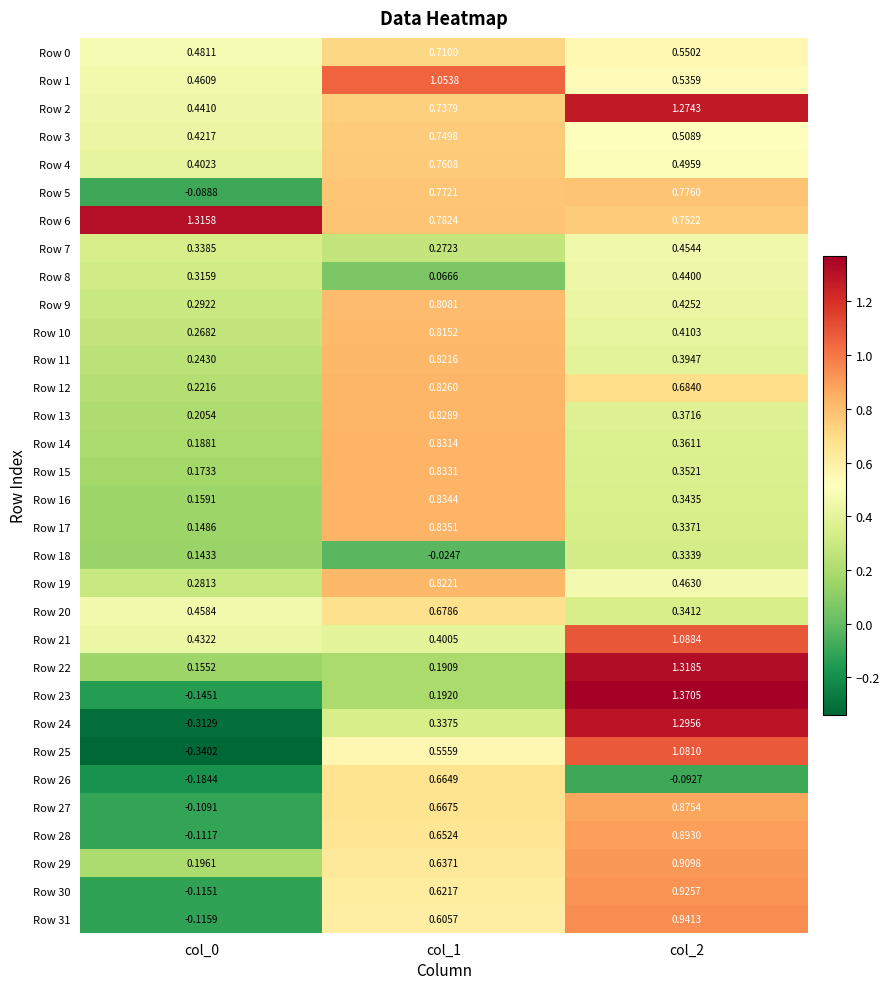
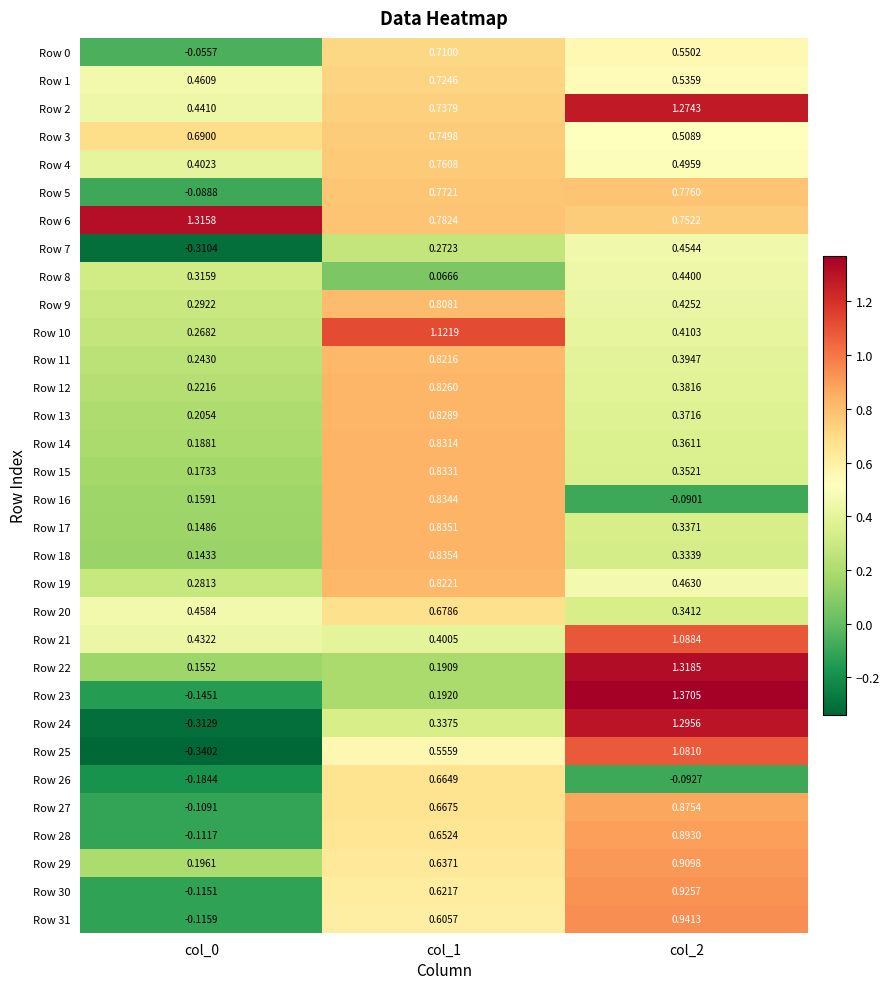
  {
    "Row 0": {
-     "col_0": 0.4811,
+     "col_0": -0.0557,
      "col_1": 0.7100,
      "col_2": 0.5502
    },
    "Row 1": {
      "col_0": 0.4609,
-     "col_1": 1.0538,
+     "col_1": 0.7246,
      "col_2": 0.5359
    },
    "Row 2": {
      "col_0": 0.4410,
      "col_1": 0.7379,
      "col_2": 1.2743
    },
    "Row 3": {
-     "col_0": 0.4217,
+     "col_0": 0.6900,
      "col_1": 0.7498,
      "col_2": 0.5089
    },
    "Row 4": {
      "col_0": 0.4023,
      "col_1": 0.7608,
      "col_2": 0.4959
    },
    "Row 5": {
      "col_0": -0.0888,
      "col_1": 0.7721,
      "col_2": 0.7760
    },
    "Row 6": {
      "col_0": 1.3158,
      "col_1": 0.7824,
      "col_2": 0.7522
    },
    "Row 7": {
-     "col_0": 0.3385,
+     "col_0": -0.3104,
      "col_1": 0.2723,
      "col_2": 0.4544
    },
    "Row 8": {
      "col_0": 0.3159,
      "col_1": 0.0666,
      "col_2": 0.4400
    },
    "Row 9": {
      "col_0": 0.2922,
      "col_1": 0.8081,
      "col_2": 0.4252
    },
    "Row 10": {
      "col_0": 0.2682,
-     "col_1": 0.8152,
+     "col_1": 1.1219,
      "col_2": 0.4103
    },
    "Row 11": {
      "col_0": 0.2430,
      "col_1": 0.8216,
      "col_2": 0.3947
    },
    "Row 12": {
      "col_0": 0.2216,
      "col_1": 0.8260,
-     "col_2": 0.6840
+     "col_2": 0.3816
    },
    "Row 13": {
      "col_0": 0.2054,
      "col_1": 0.8289,
      "col_2": 0.3716
    },
    "Row 14": {
      "col_0": 0.1881,
      "col_1": 0.8314,
      "col_2": 0.3611
    },
    "Row 15": {
      "col_0": 0.1733,
      "col_1": 0.8331,
      "col_2": 0.3521
    },
    "Row 16": {
      "col_0": 0.1591,
      "col_1": 0.8344,
-     "col_2": 0.3435
+     "col_2": -0.0901
    },
    "Row 17": {
      "col_0": 0.1486,
      "col_1": 0.8351,
      "col_2": 0.3371
    },
    "Row 18": {
      "col_0": 0.1433,
-     "col_1": -0.0247,
+     "col_1": 0.8354,
      "col_2": 0.3339
    },
    "Row 19": {
      "col_0": 0.2813,
      "col_1": 0.8221,
      "col_2": 0.4630
    },
    "Row 20": {
      "col_0": 0.4584,
      "col_1": 0.6786,
      "col_2": 0.3412
    },
    "Row 21": {
      "col_0": 0.4322,
      "col_1": 0.4005,
      "col_2": 1.0884
    },
    "Row 22": {
      "col_0": 0.1552,
      "col_1": 0.1909,
      "col_2": 1.3185
    },
    "Row 23": {
      "col_0": -0.1451,
      "col_1": 0.1920,
      "col_2": 1.3705
    },
    "Row 24": {
      "col_0": -0.3129,
      "col_1": 0.3375,
      "col_2": 1.2956
    },
    "Row 25": {
      "col_0": -0.3402,
      "col_1": 0.5559,
      "col_2": 1.0810
    },
    "Row 26": {
      "col_0": -0.1844,
      "col_1": 0.6649,
      "col_2": -0.0927
    },
    "Row 27": {
      "col_0": -0.1091,
      "col_1": 0.6675,
      "col_2": 0.8754
    },
    "Row 28": {
      "col_0": -0.1117,
      "col_1": 0.6524,
      "col_2": 0.8930
    },
    "Row 29": {
      "col_0": 0.1961,
      "col_1": 0.6371,
      "col_2": 0.9098
    },
    "Row 30": {
      "col_0": -0.1151,
      "col_1": 0.6217,
      "col_2": 0.9257
    },
    "Row 31": {
      "col_0": -0.1159,
      "col_1": 0.6057,
      "col_2": 0.9413
    }
  }
